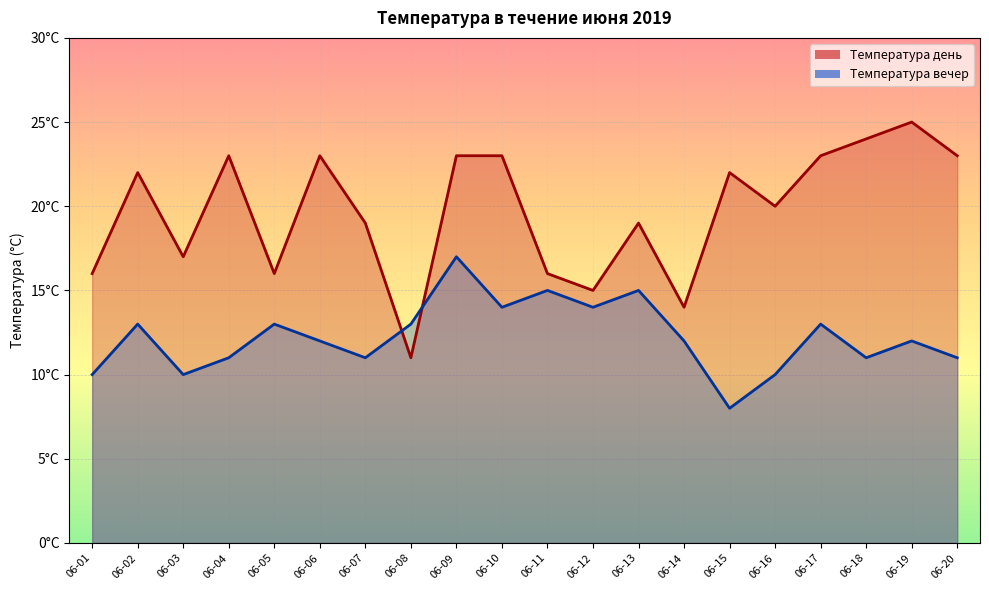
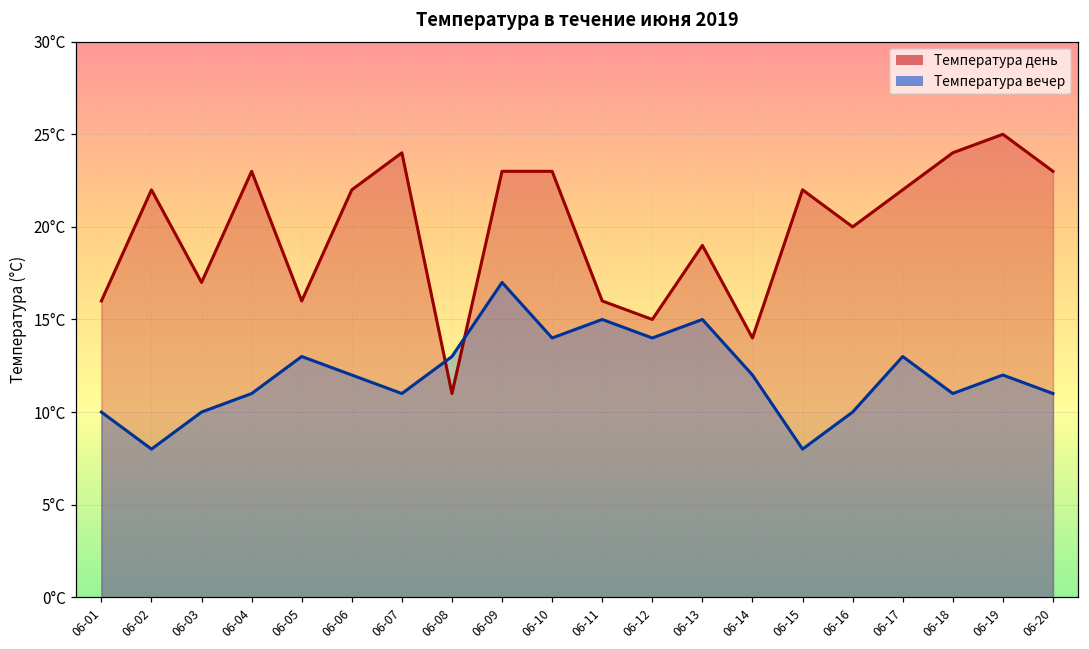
  {
    "Температура день": {
      "06-01": "16°C",
      "06-02": "22°C",
      "06-03": "17°C",
      "06-04": "23°C",
      "06-05": "16°C",
-     "06-06": "23°C",
-     "06-07": "19°C",
+     "06-06": "22°C",
+     "06-07": "24°C",
      "06-08": "11°C",
      "06-09": "23°C",
      "06-10": "23°C",
      "06-11": "16°C",
      "06-12": "15°C",
      "06-13": "19°C",
      "06-14": "14°C",
      "06-15": "22°C",
      "06-16": "20°C",
-     "06-17": "23°C",
+     "06-17": "22°C",
      "06-18": "24°C",
      "06-19": "25°C",
      "06-20": "23°C"
    },
    "Температура вечер": {
      "06-01": "10°C",
-     "06-02": "13°C",
+     "06-02": "8°C",
      "06-03": "10°C",
      "06-04": "11°C",
      "06-05": "13°C",
      "06-06": "12°C",
      "06-07": "11°C",
      "06-08": "13°C",
      "06-09": "17°C",
      "06-10": "14°C",
      "06-11": "15°C",
      "06-12": "14°C",
      "06-13": "15°C",
      "06-14": "12°C",
      "06-15": "8°C",
      "06-16": "10°C",
      "06-17": "13°C",
      "06-18": "11°C",
      "06-19": "12°C",
      "06-20": "11°C"
    }
  }
